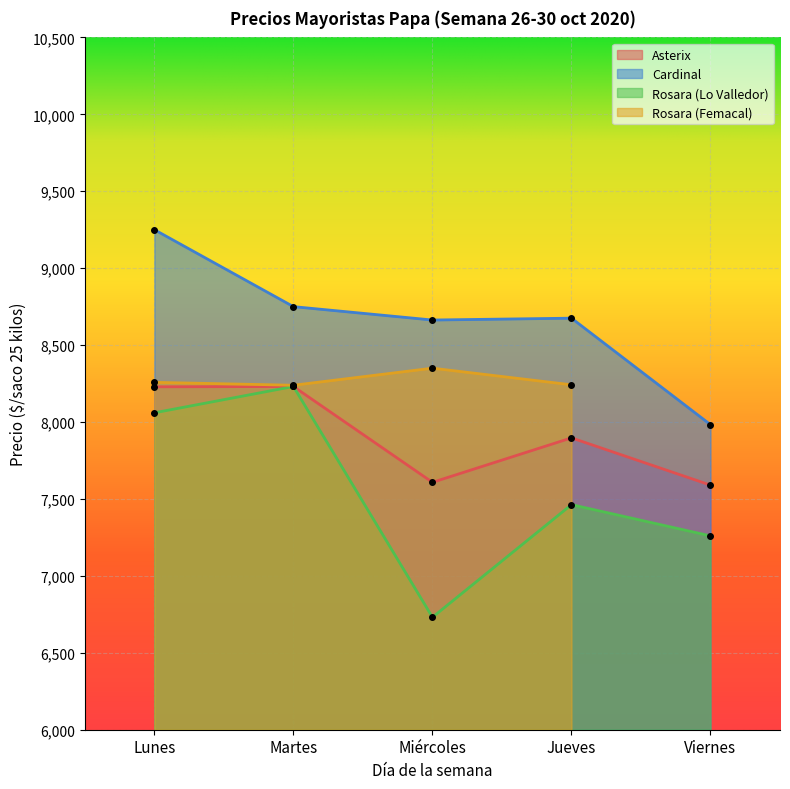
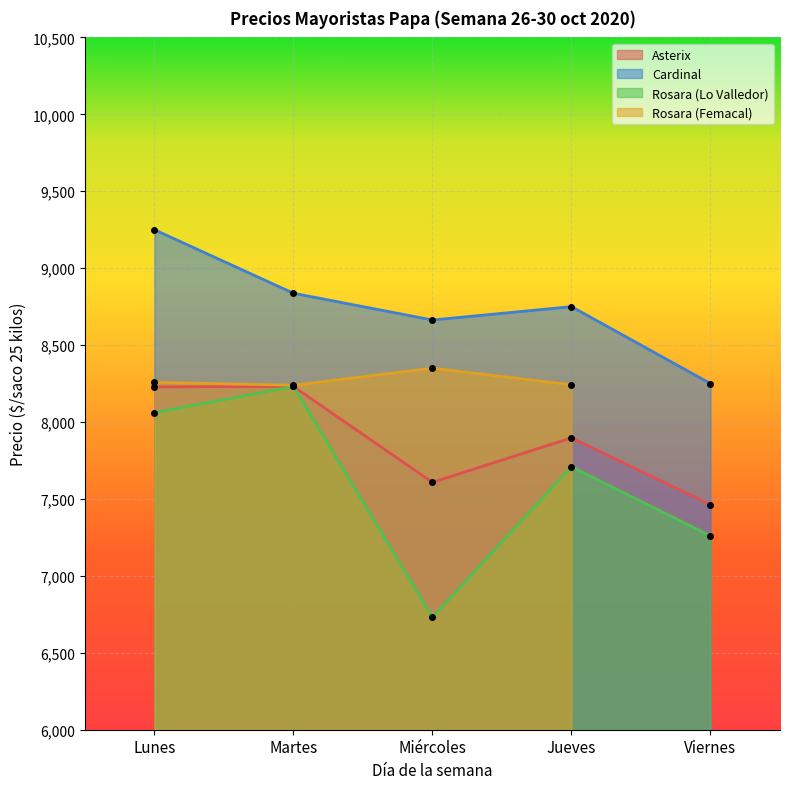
  {
    "Asterix": {
      "Lunes": "8,230",
      "Miércoles": "7,610",
      "Jueves": "7,900",
-     "Viernes": "7,590"
+     "Viernes": "7,460"
    },
    "Cardinal": {
      "Lunes": "9,250",
-     "Martes": "8,750",
+     "Martes": "8,840",
      "Miércoles": "8,660",
-     "Jueves": "8,680",
-     "Viernes": "7,980"
+     "Jueves": "8,750",
+     "Viernes": "8,250"
    },
    "Rosara (Lo Valledor)": {
      "Lunes": "8,060",
      "Miércoles": "6,730",
-     "Jueves": "7,460",
+     "Jueves": "7,710",
      "Viernes": "7,260"
    },
    "Rosara (Femacal)": {
      "Lunes": "8,260",
      "Miércoles": "8,350",
      "Jueves": "8,240"
    }
  }
